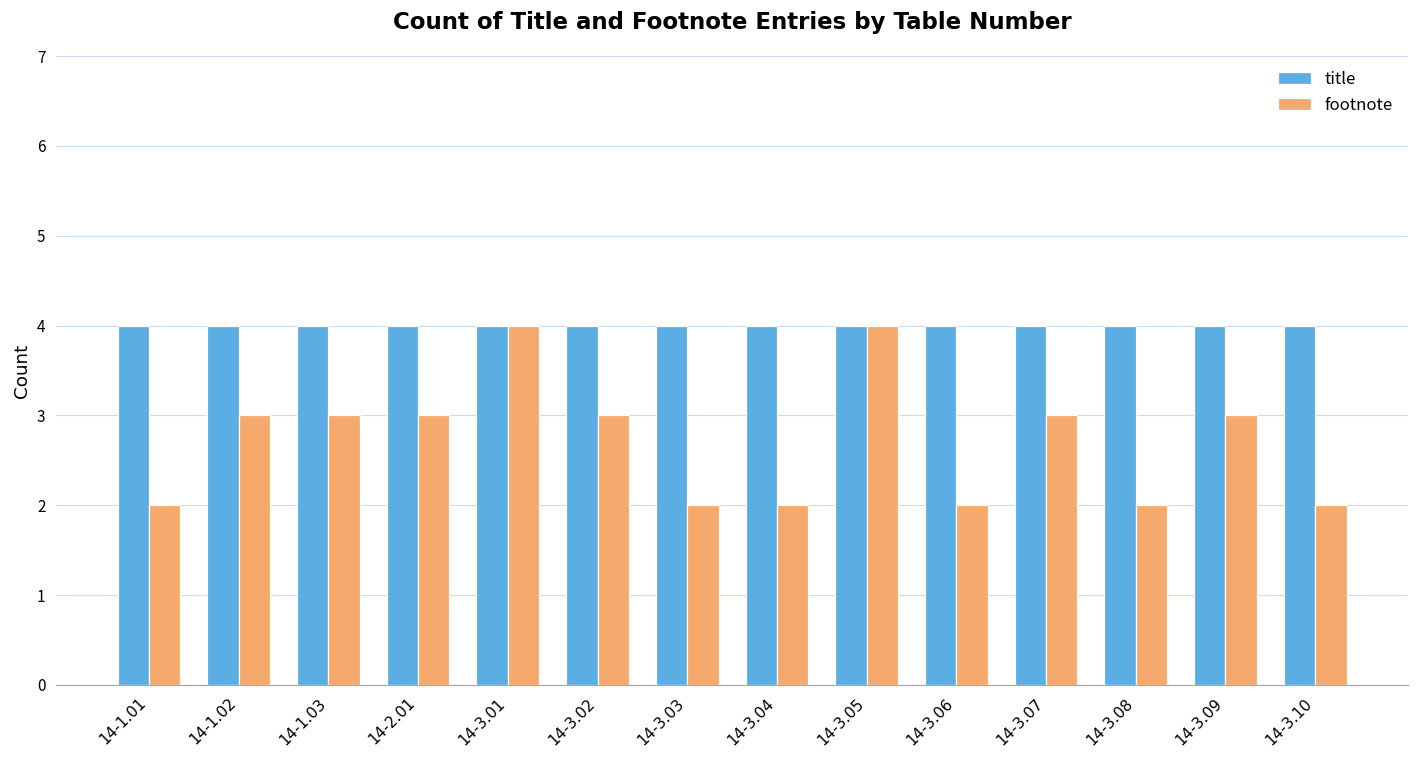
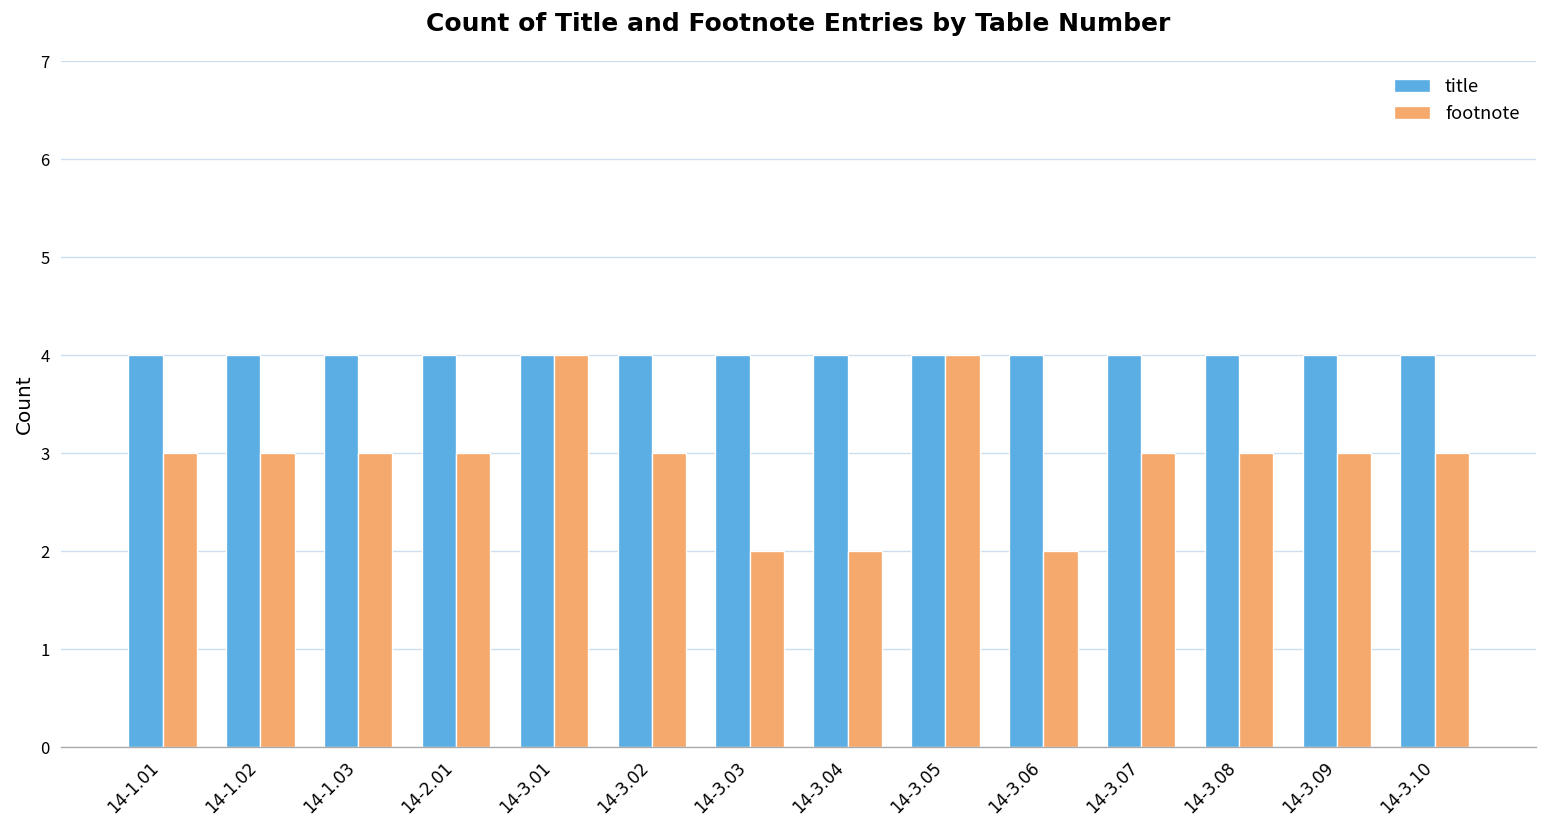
  {
    "title": {
      "14-1.01": 4,
      "14-1.02": 4,
      "14-1.03": 4,
      "14-2.01": 4,
      "14-3.01": 4,
      "14-3.02": 4,
      "14-3.03": 4,
      "14-3.04": 4,
      "14-3.05": 4,
      "14-3.06": 4,
      "14-3.07": 4,
      "14-3.08": 4,
      "14-3.09": 4,
      "14-3.10": 4
    },
    "footnote": {
-     "14-1.01": 2,
+     "14-1.01": 3,
      "14-1.02": 3,
      "14-1.03": 3,
      "14-2.01": 3,
      "14-3.01": 4,
      "14-3.02": 3,
      "14-3.03": 2,
      "14-3.04": 2,
      "14-3.05": 4,
      "14-3.06": 2,
      "14-3.07": 3,
-     "14-3.08": 2,
+     "14-3.08": 3,
      "14-3.09": 3,
-     "14-3.10": 2
+     "14-3.10": 3
    }
  }
